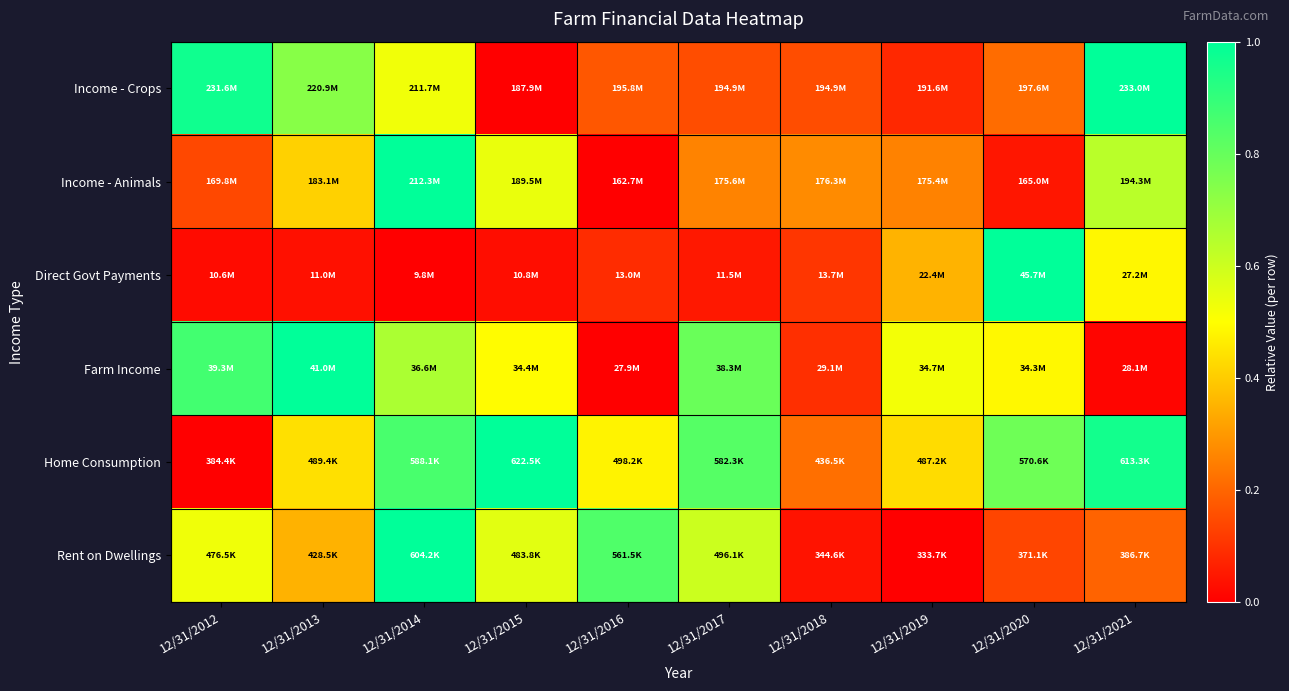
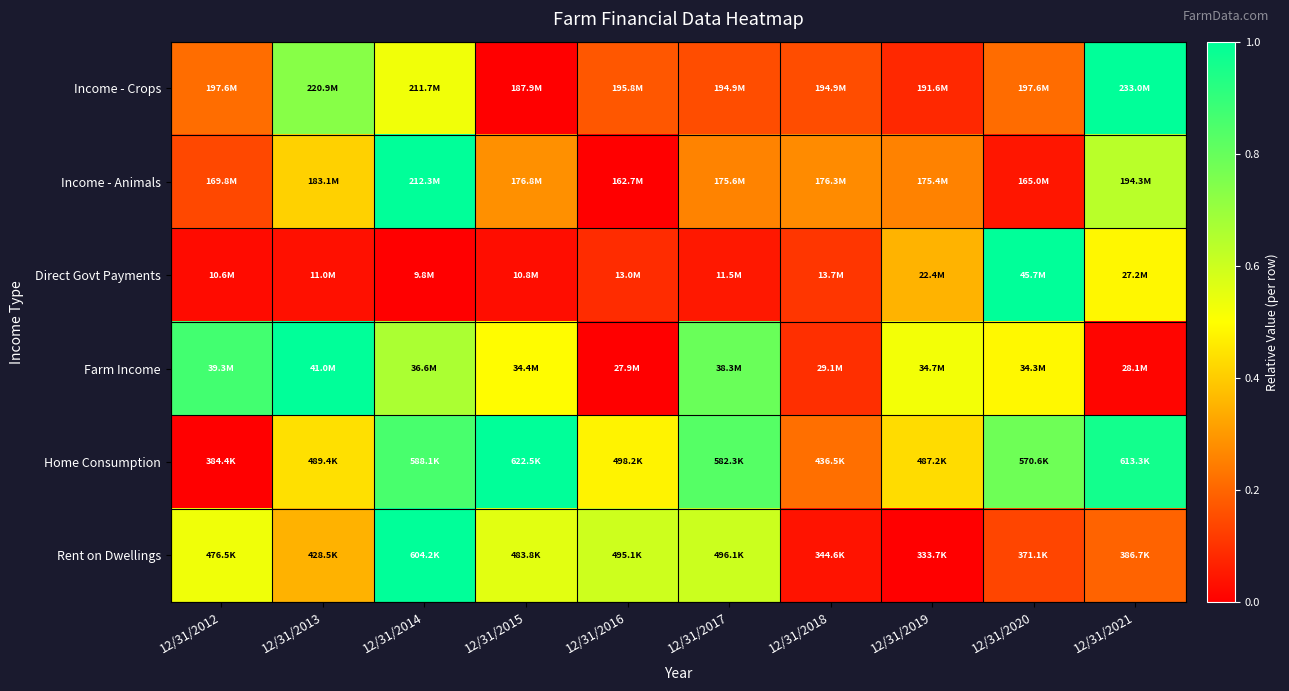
  {
    "Income - Crops": {
-     "12/31/2012": "231.6M",
+     "12/31/2012": "197.6M",
      "12/31/2013": "220.9M",
      "12/31/2014": "211.7M",
      "12/31/2015": "187.9M",
      "12/31/2016": "195.8M",
      "12/31/2017": "194.9M",
      "12/31/2018": "194.9M",
      "12/31/2019": "191.6M",
      "12/31/2020": "197.6M",
      "12/31/2021": "233.0M"
    },
    "Income - Animals": {
      "12/31/2012": "169.8M",
      "12/31/2013": "183.1M",
      "12/31/2014": "212.3M",
-     "12/31/2015": "189.5M",
+     "12/31/2015": "176.8M",
      "12/31/2016": "162.7M",
      "12/31/2017": "175.6M",
      "12/31/2018": "176.3M",
      "12/31/2019": "175.4M",
      "12/31/2020": "165.0M",
      "12/31/2021": "194.3M"
    },
    "Direct Govt Payments": {
      "12/31/2012": "10.6M",
      "12/31/2013": "11.0M",
      "12/31/2014": "9.8M",
      "12/31/2015": "10.8M",
      "12/31/2016": "13.0M",
      "12/31/2017": "11.5M",
      "12/31/2018": "13.7M",
      "12/31/2019": "22.4M",
      "12/31/2020": "45.7M",
      "12/31/2021": "27.2M"
    },
    "Farm Income": {
      "12/31/2012": "39.3M",
      "12/31/2013": "41.0M",
      "12/31/2014": "36.6M",
      "12/31/2015": "34.4M",
      "12/31/2016": "27.9M",
      "12/31/2017": "38.3M",
      "12/31/2018": "29.1M",
      "12/31/2019": "34.7M",
      "12/31/2020": "34.3M",
      "12/31/2021": "28.1M"
    },
    "Home Consumption": {
      "12/31/2012": "384.4K",
      "12/31/2013": "489.4K",
      "12/31/2014": "588.1K",
      "12/31/2015": "622.5K",
      "12/31/2016": "498.2K",
      "12/31/2017": "582.3K",
      "12/31/2018": "436.5K",
      "12/31/2019": "487.2K",
      "12/31/2020": "570.6K",
      "12/31/2021": "613.3K"
    },
    "Rent on Dwellings": {
      "12/31/2012": "476.5K",
      "12/31/2013": "428.5K",
      "12/31/2014": "604.2K",
      "12/31/2015": "483.8K",
-     "12/31/2016": "561.5K",
+     "12/31/2016": "495.1K",
      "12/31/2017": "496.1K",
      "12/31/2018": "344.6K",
      "12/31/2019": "333.7K",
      "12/31/2020": "371.1K",
      "12/31/2021": "386.7K"
    }
  }
